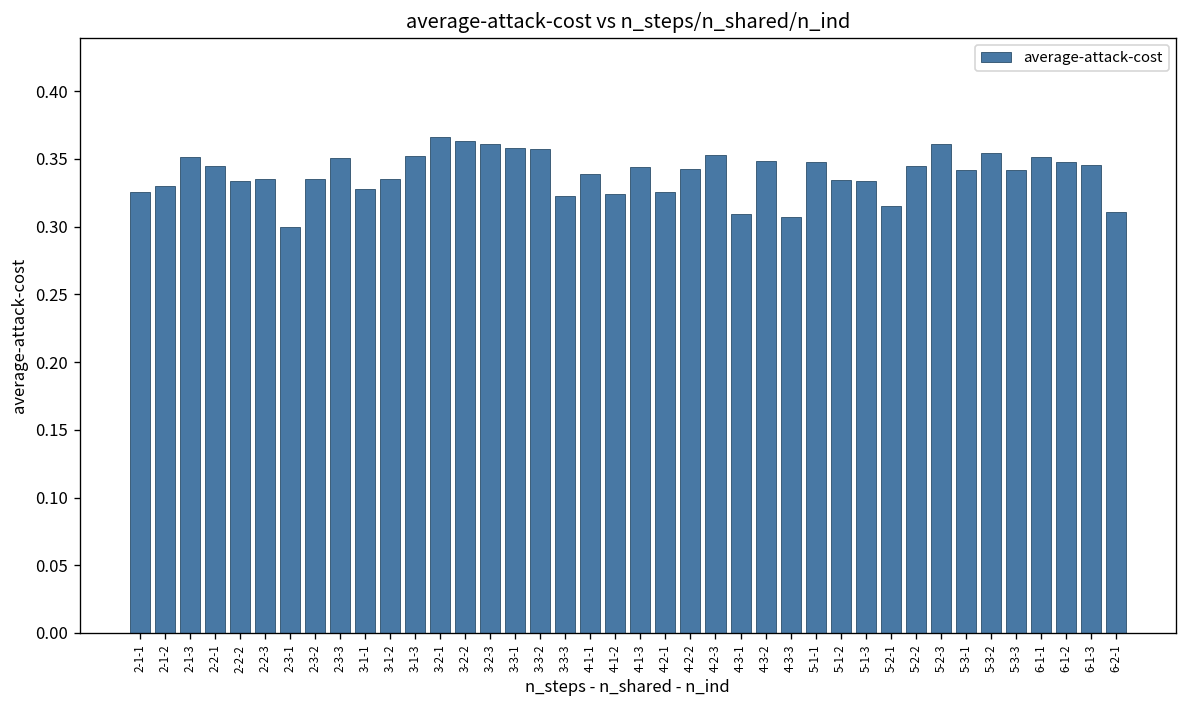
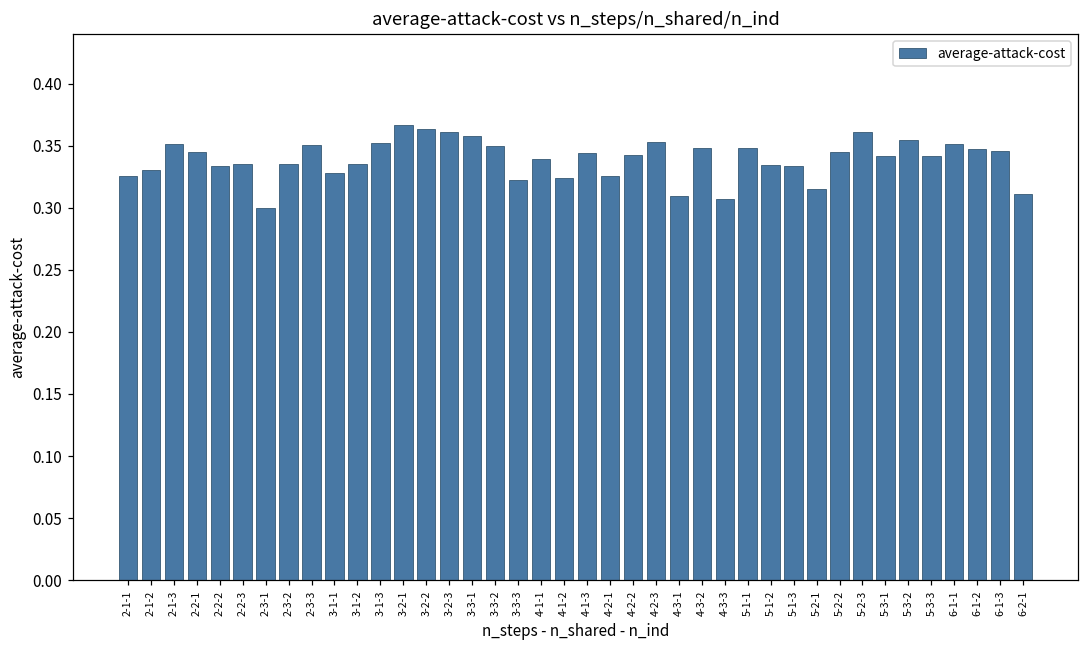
  {
    "2-1-1": 0.326,
    "2-1-2": 0.330,
    "2-1-3": 0.351,
    "2-2-1": 0.345,
    "2-2-2": 0.333,
    "2-2-3": 0.335,
    "2-3-1": 0.299,
    "2-3-2": 0.335,
    "2-3-3": 0.351,
    "3-1-1": 0.328,
    "3-1-2": 0.335,
    "3-1-3": 0.352,
    "3-2-1": 0.366,
    "3-2-2": 0.363,
    "3-2-3": 0.361,
    "3-3-1": 0.358,
-   "3-3-2": 0.358,
+   "3-3-2": 0.350,
    "3-3-3": 0.323,
    "4-1-1": 0.339,
    "4-1-2": 0.324,
    "4-1-3": 0.344,
    "4-2-1": 0.326,
    "4-2-2": 0.343,
    "4-2-3": 0.353,
    "4-3-1": 0.309,
    "4-3-2": 0.348,
    "4-3-3": 0.307,
    "5-1-1": 0.348,
    "5-1-2": 0.334,
    "5-1-3": 0.334,
    "5-2-1": 0.315,
    "5-2-2": 0.345,
    "5-2-3": 0.361,
    "5-3-1": 0.341,
    "5-3-2": 0.354,
    "5-3-3": 0.342,
    "6-1-1": 0.352,
    "6-1-2": 0.348,
    "6-1-3": 0.346,
    "6-2-1": 0.311
  }
